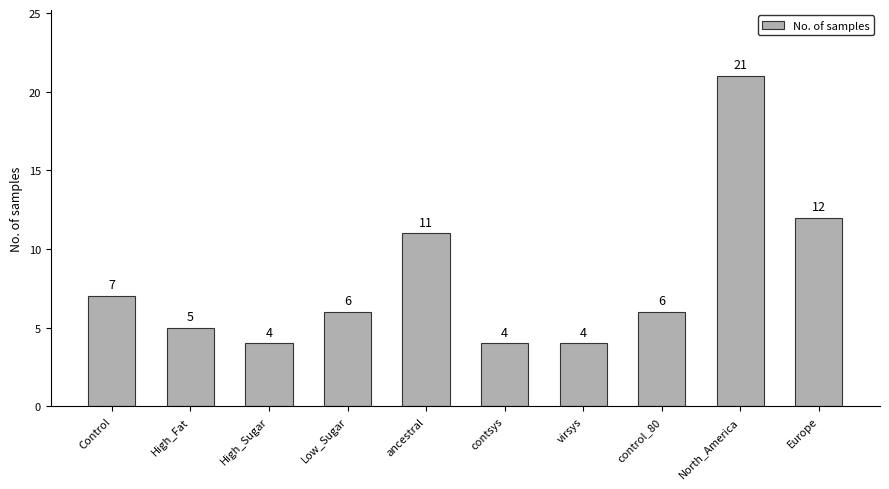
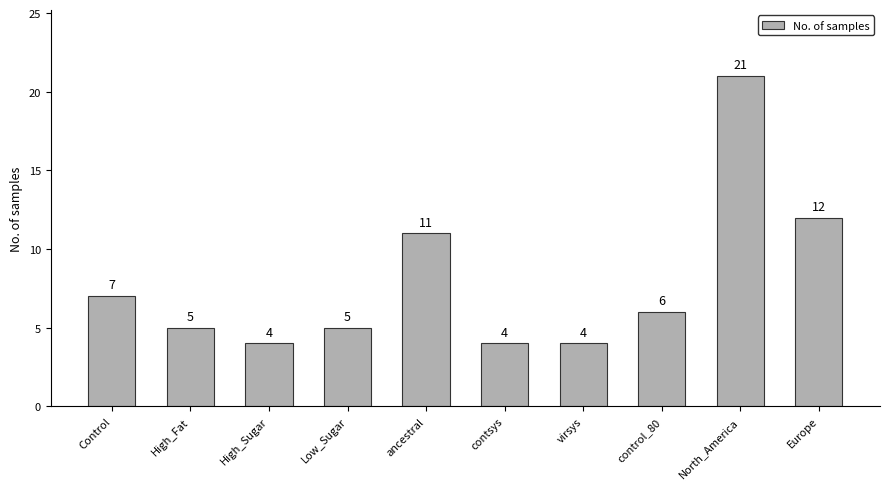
  {
    "Control": 7,
    "High_Fat": 5,
    "High_Sugar": 4,
-   "Low_Sugar": 6,
+   "Low_Sugar": 5,
    "ancestral": 11,
    "contsys": 4,
    "virsys": 4,
    "control_80": 6,
    "North_America": 21,
    "Europe": 12
  }
